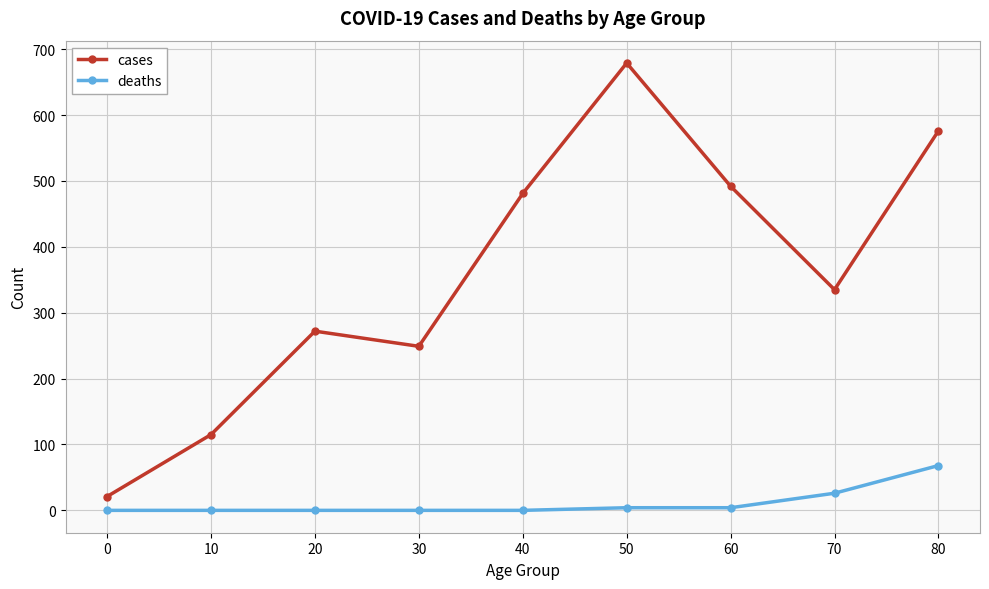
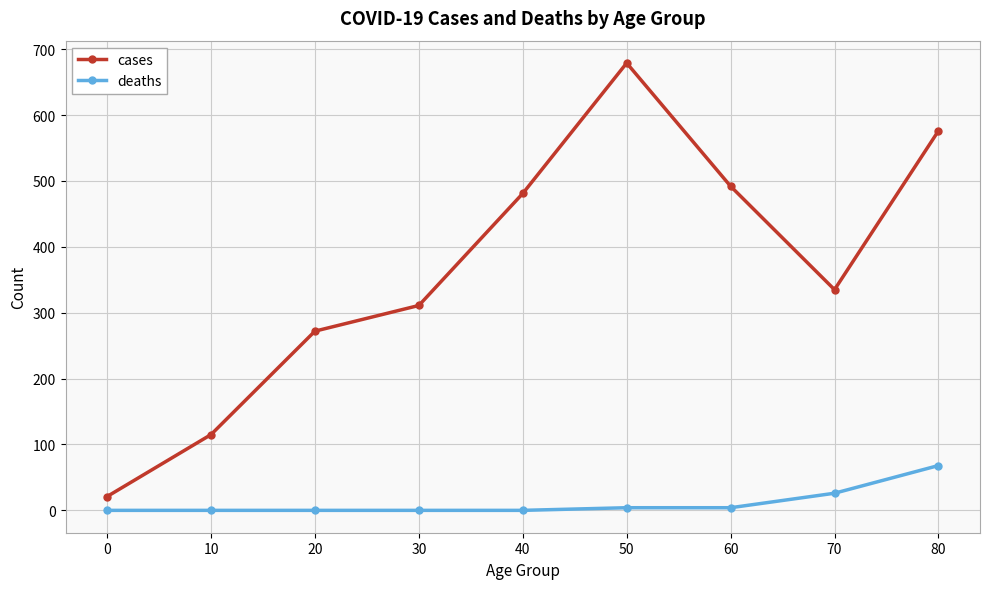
  {
    "cases": {
      "0": 20,
      "10": 120,
      "20": 270,
-     "30": 250,
+     "30": 310,
      "40": 480,
      "50": 680,
      "60": 490,
      "70": 340,
      "80": 580
    },
    "deaths": {
      "0": 0,
      "10": 0,
      "20": 0,
      "30": 0,
      "40": 0,
      "50": 0,
      "60": 0,
      "70": 30,
      "80": 70
    }
  }
